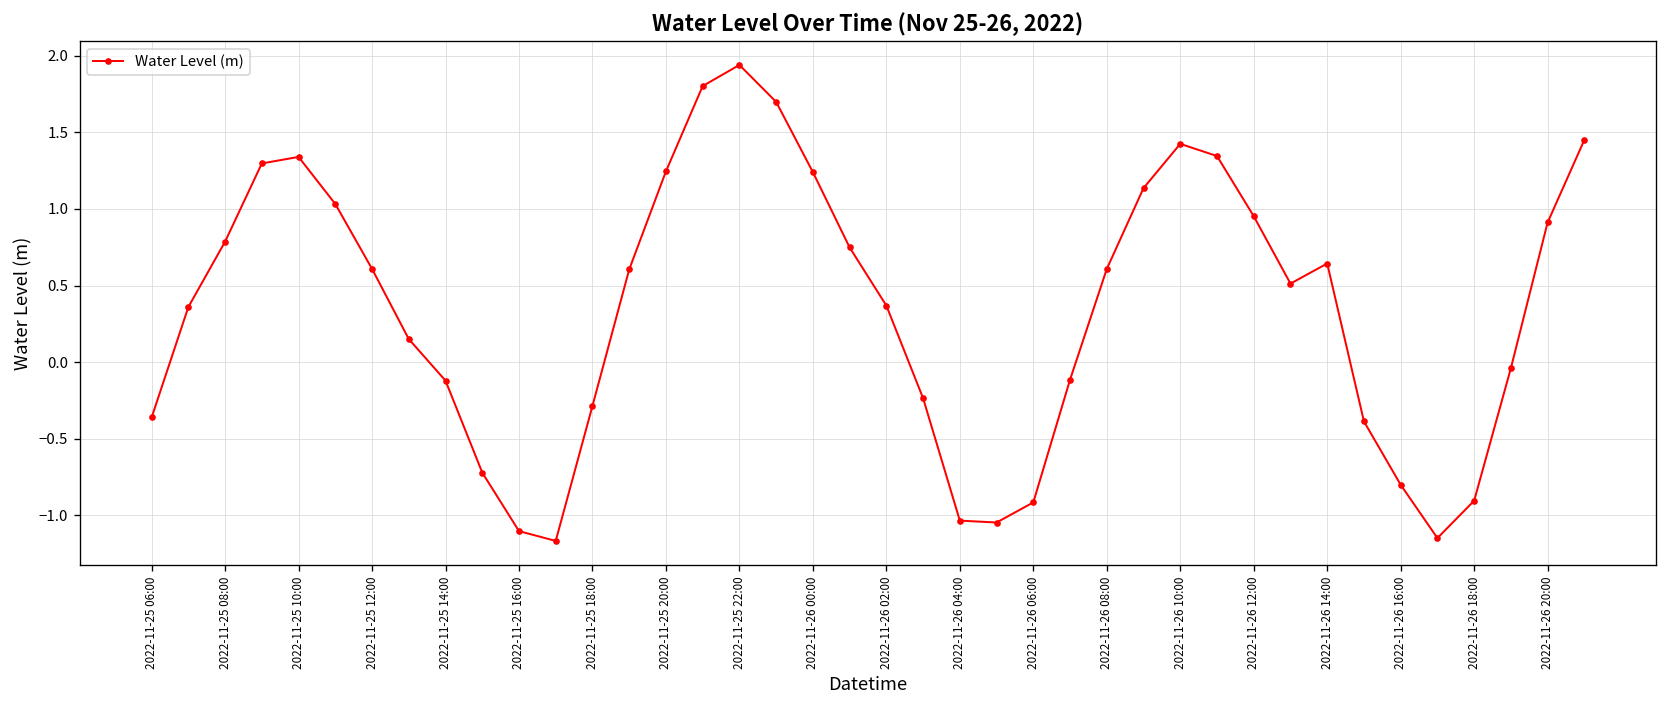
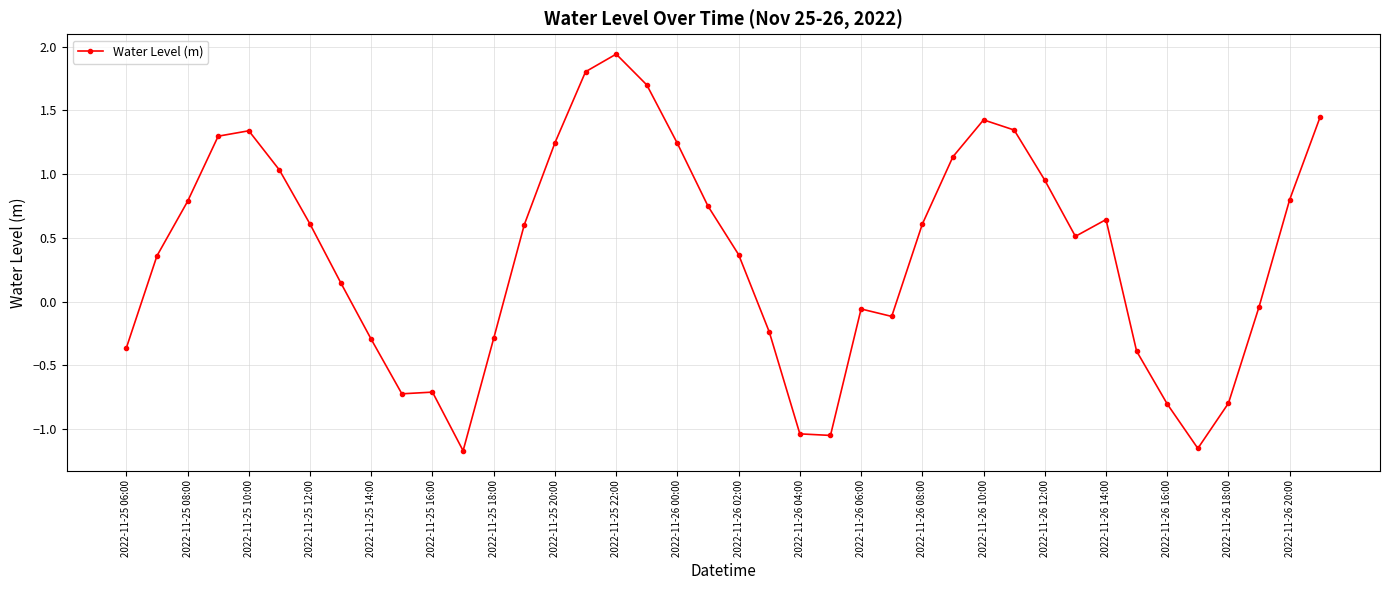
  {
    "2022-11-25 06:00": -0.36,
    "2022-11-25 08:00": 0.79,
    "2022-11-25 10:00": 1.34,
    "2022-11-25 12:00": 0.61,
-   "2022-11-25 14:00": -0.12,
-   "2022-11-25 16:00": -1.10,
+   "2022-11-25 14:00": -0.30,
+   "2022-11-25 16:00": -0.71,
    "2022-11-25 18:00": -0.29,
    "2022-11-25 20:00": 1.25,
    "2022-11-25 22:00": 1.94,
    "2022-11-26 00:00": 1.24,
    "2022-11-26 02:00": 0.37,
    "2022-11-26 04:00": -1.04,
-   "2022-11-26 06:00": -0.92,
+   "2022-11-26 06:00": -0.06,
    "2022-11-26 08:00": 0.61,
    "2022-11-26 10:00": 1.43,
    "2022-11-26 12:00": 0.95,
    "2022-11-26 14:00": 0.64,
    "2022-11-26 16:00": -0.80,
-   "2022-11-26 18:00": -0.91,
-   "2022-11-26 20:00": 0.91
+   "2022-11-26 18:00": -0.80,
+   "2022-11-26 20:00": 0.80
  }
